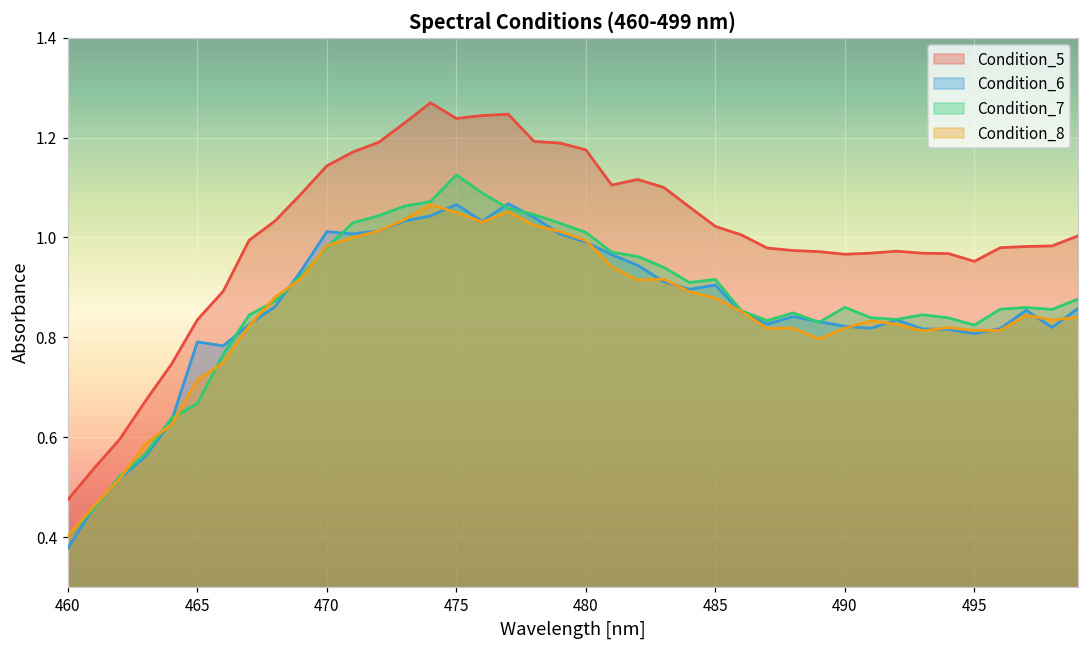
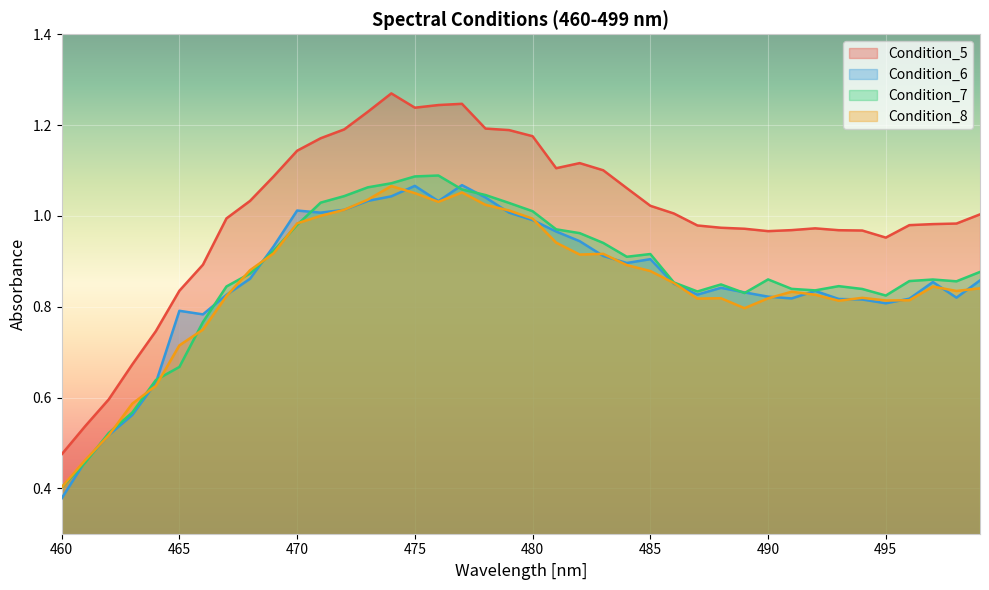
  {
    "Condition_6": {
      "460": 0.38,
      "465": 0.79,
      "470": 1.01,
      "475": 1.07,
      "485": 0.90,
      "495": 0.81
    },
    "Condition_7": {
      "465": 0.67,
-     "475": 1.13,
+     "475": 1.09,
      "480": 1.01,
      "485": 0.92,
      "490": 0.86,
      "495": 0.82
    }
  }
